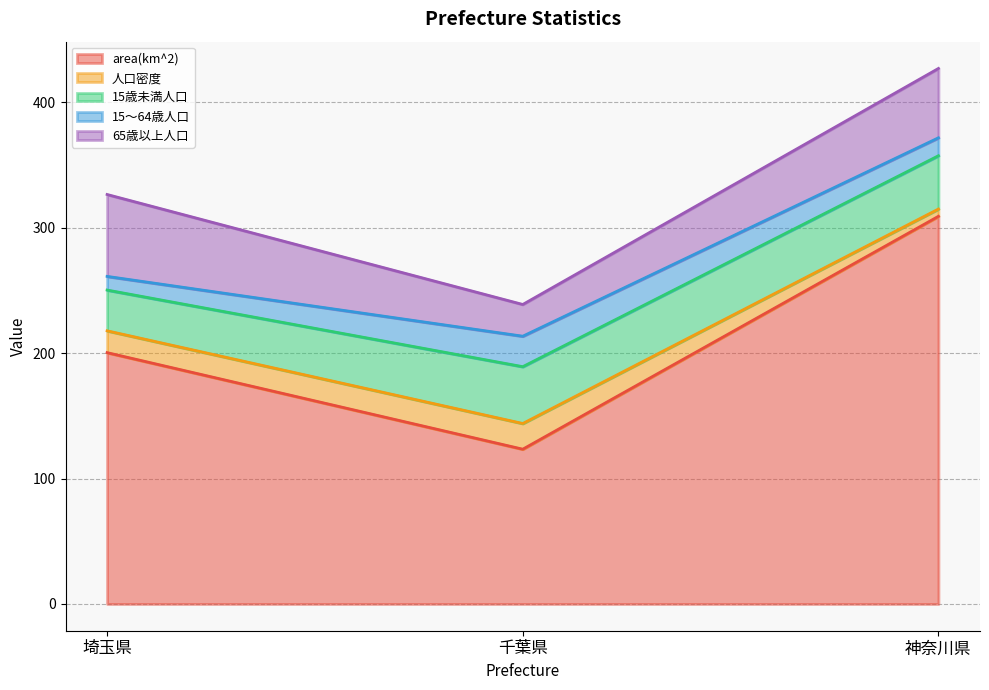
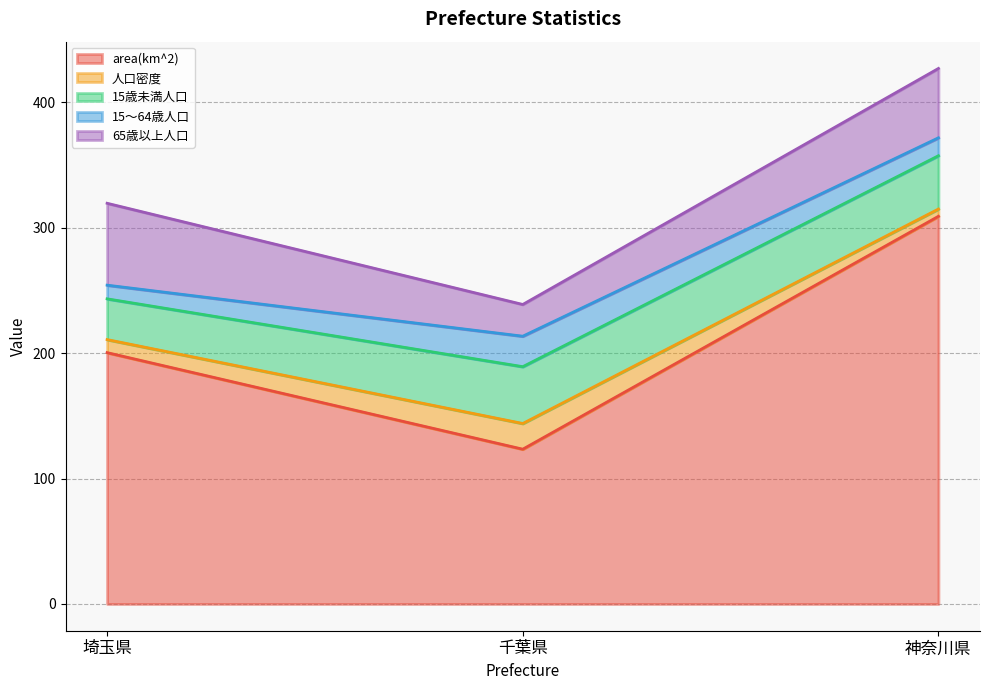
  {
    "area(km^2)": {
      "埼玉県": 200,
      "千葉県": 123,
      "神奈川県": 309
    },
    "人口密度": {
-     "埼玉県": 17,
+     "埼玉県": 10,
      "千葉県": 21,
      "神奈川県": 6
    },
    "15歳未満人口": {
      "埼玉県": 33,
      "千葉県": 45,
      "神奈川県": 43
    },
    "15〜64歳人口": {
      "埼玉県": 11,
      "千葉県": 24,
      "神奈川県": 14
    },
    "65歳以上人口": {
      "埼玉県": 65,
      "千葉県": 25,
      "神奈川県": 55
    }
  }
